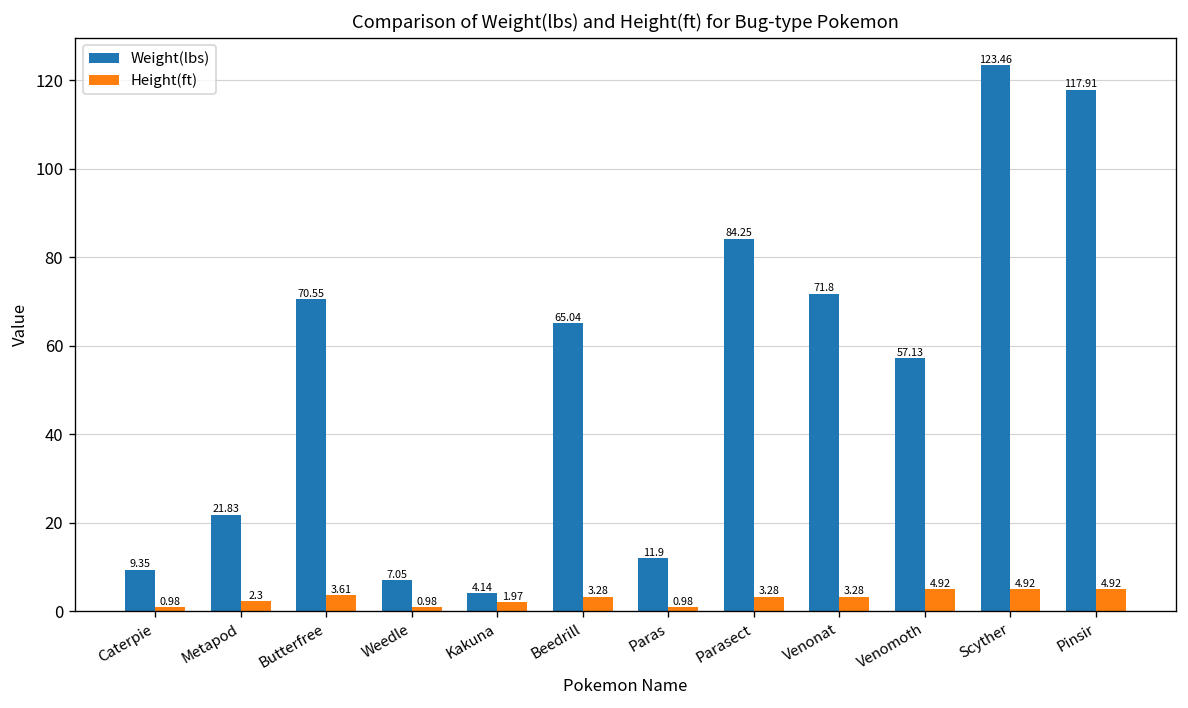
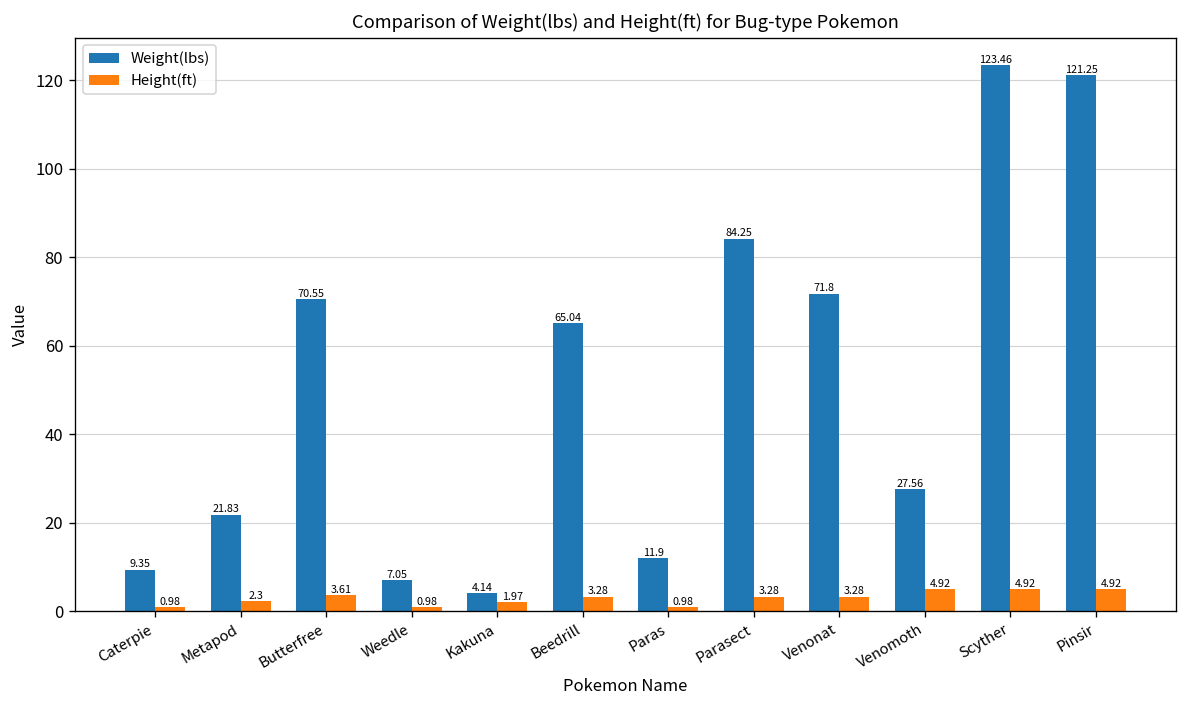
  {
    "Weight(lbs)": {
      "Caterpie": 9.35,
      "Metapod": 21.83,
      "Butterfree": 70.55,
      "Weedle": 7.05,
      "Kakuna": 4.14,
      "Beedrill": 65.04,
      "Paras": 11.9,
      "Parasect": 84.25,
      "Venonat": 71.8,
-     "Venomoth": 57.13,
+     "Venomoth": 27.56,
      "Scyther": 123.46,
-     "Pinsir": 117.91
+     "Pinsir": 121.25
    },
    "Height(ft)": {
      "Caterpie": 0.98,
      "Metapod": 2.3,
      "Butterfree": 3.61,
      "Weedle": 0.98,
      "Kakuna": 1.97,
      "Beedrill": 3.28,
      "Paras": 0.98,
      "Parasect": 3.28,
      "Venonat": 3.28,
      "Venomoth": 4.92,
      "Scyther": 4.92,
      "Pinsir": 4.92
    }
  }
